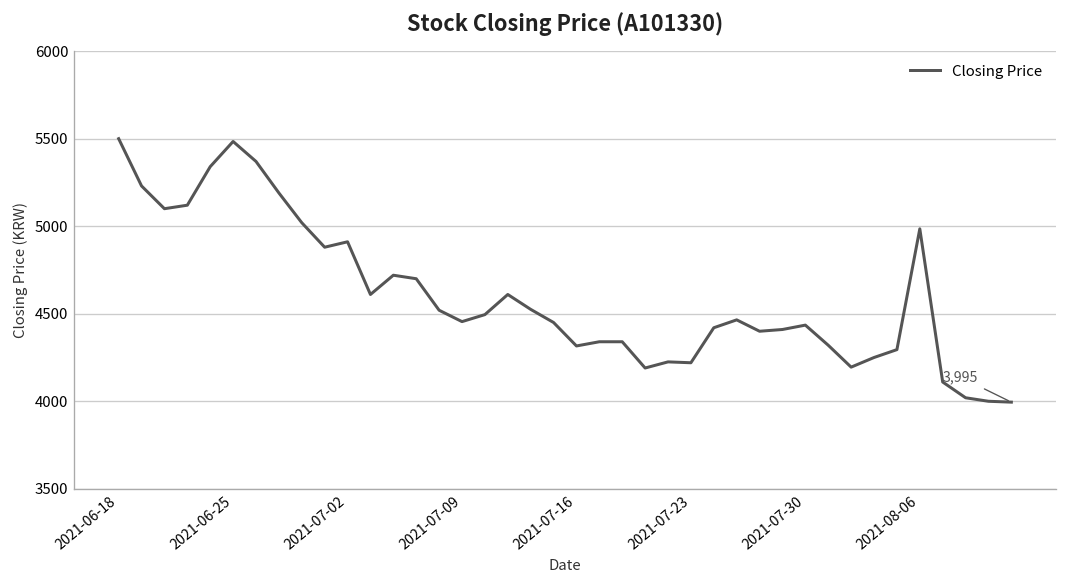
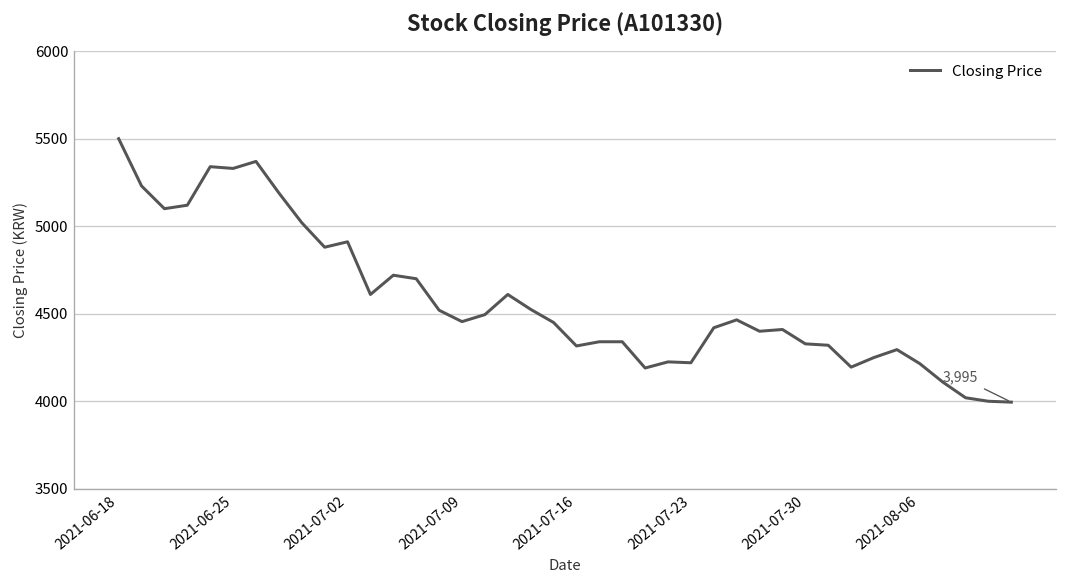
  {
    "2021-06-18": 5500,
-   "2021-06-25": 5480,
+   "2021-06-25": 5330,
    "2021-07-02": 4910,
    "2021-07-09": 4460,
    "2021-07-16": 4320,
    "2021-07-23": 4220,
-   "2021-07-30": 4440,
-   "2021-08-06": 4990
+   "2021-07-30": 4330,
+   "2021-08-06": 4220
  }
